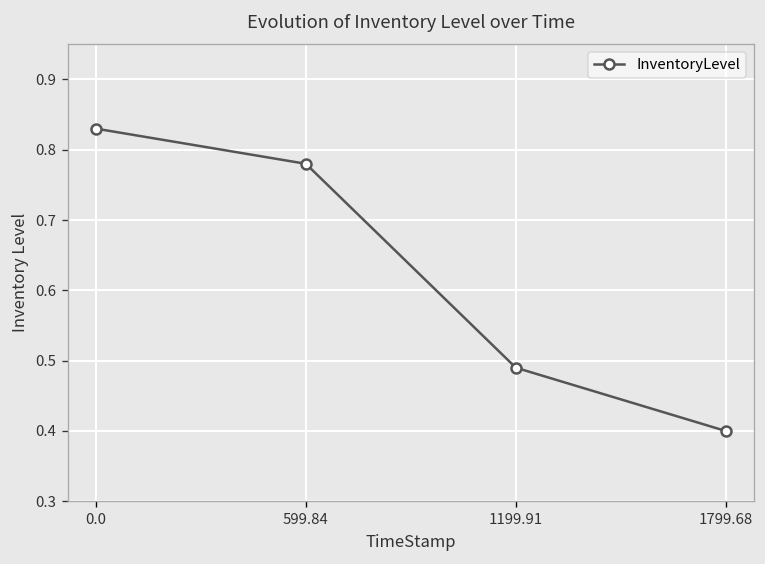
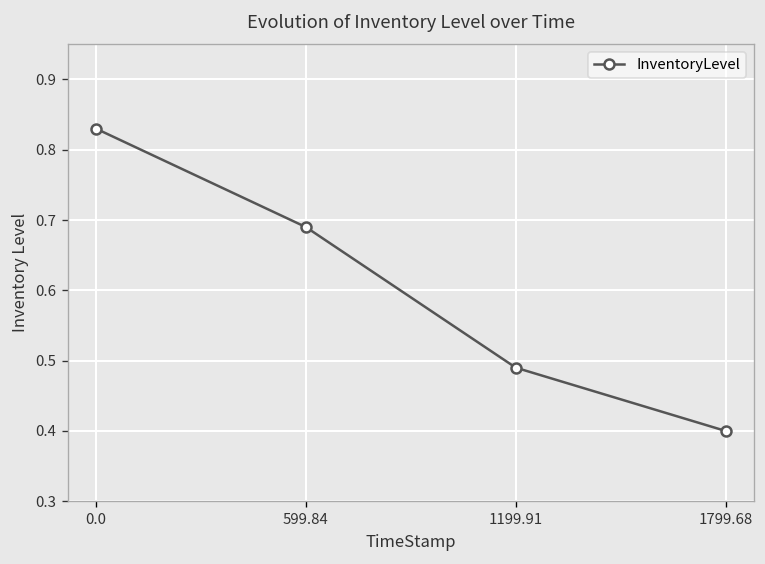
  {
    "0.0": 0.83,
-   "599.84": 0.78,
+   "599.84": 0.69,
    "1199.91": 0.49,
    "1799.68": 0.40
  }
